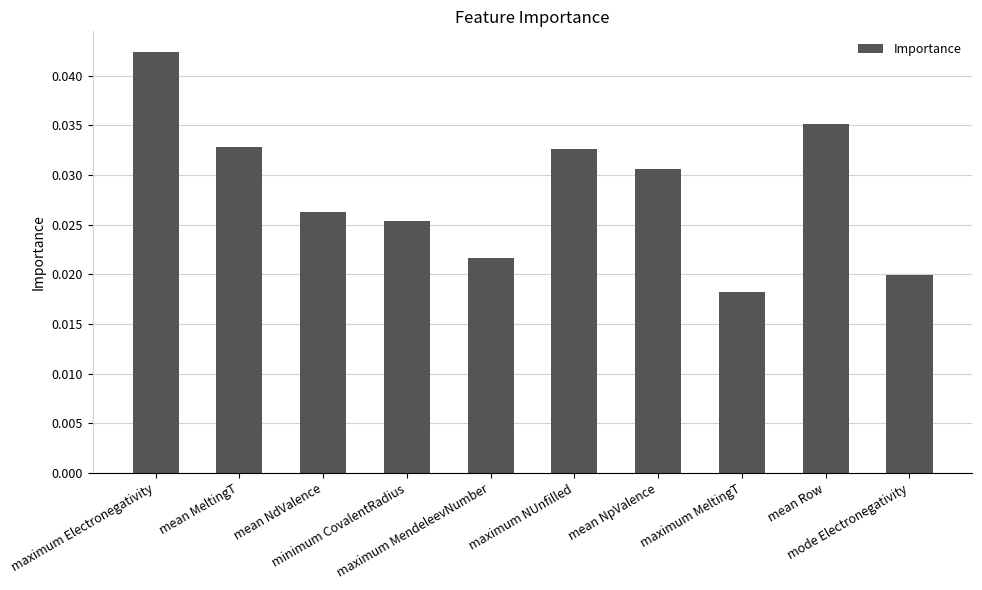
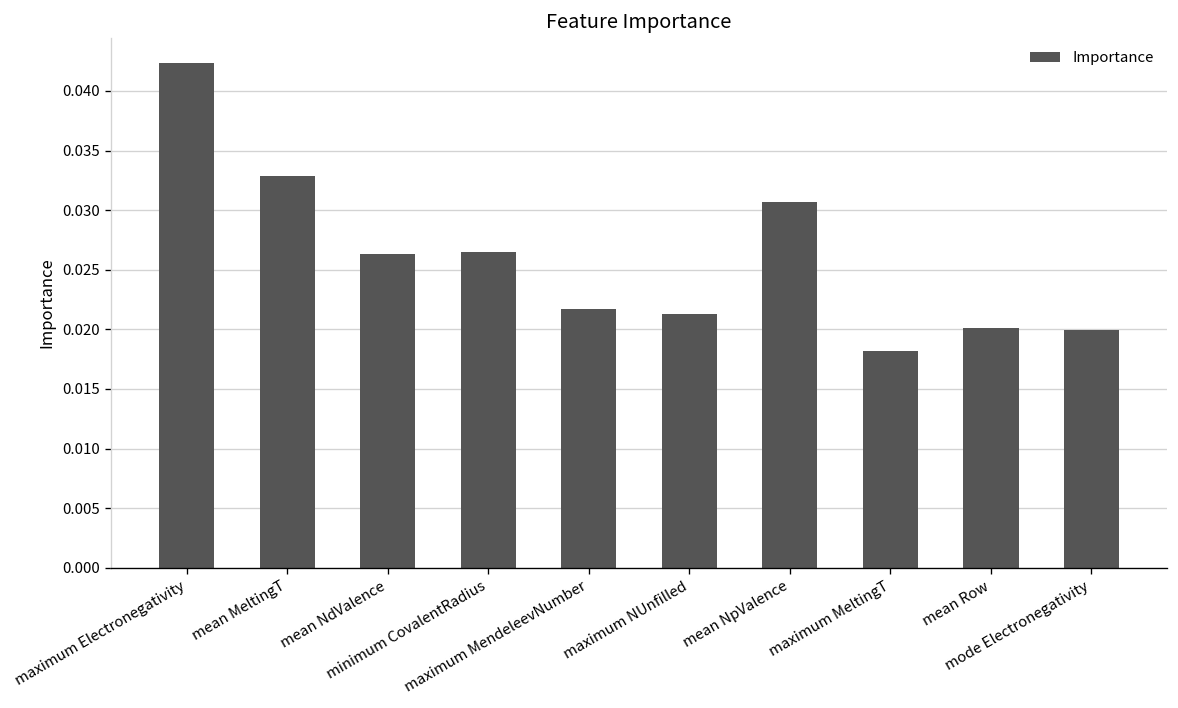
  {
    "maximum Electronegativity": 0.042,
    "mean MeltingT": 0.033,
    "mean NdValence": 0.026,
-   "minimum CovalentRadius": 0.025,
+   "minimum CovalentRadius": 0.026,
    "maximum MendeleevNumber": 0.022,
-   "maximum NUnfilled": 0.033,
+   "maximum NUnfilled": 0.021,
    "mean NpValence": 0.031,
    "maximum MeltingT": 0.018,
-   "mean Row": 0.035,
+   "mean Row": 0.020,
    "mode Electronegativity": 0.020
  }
